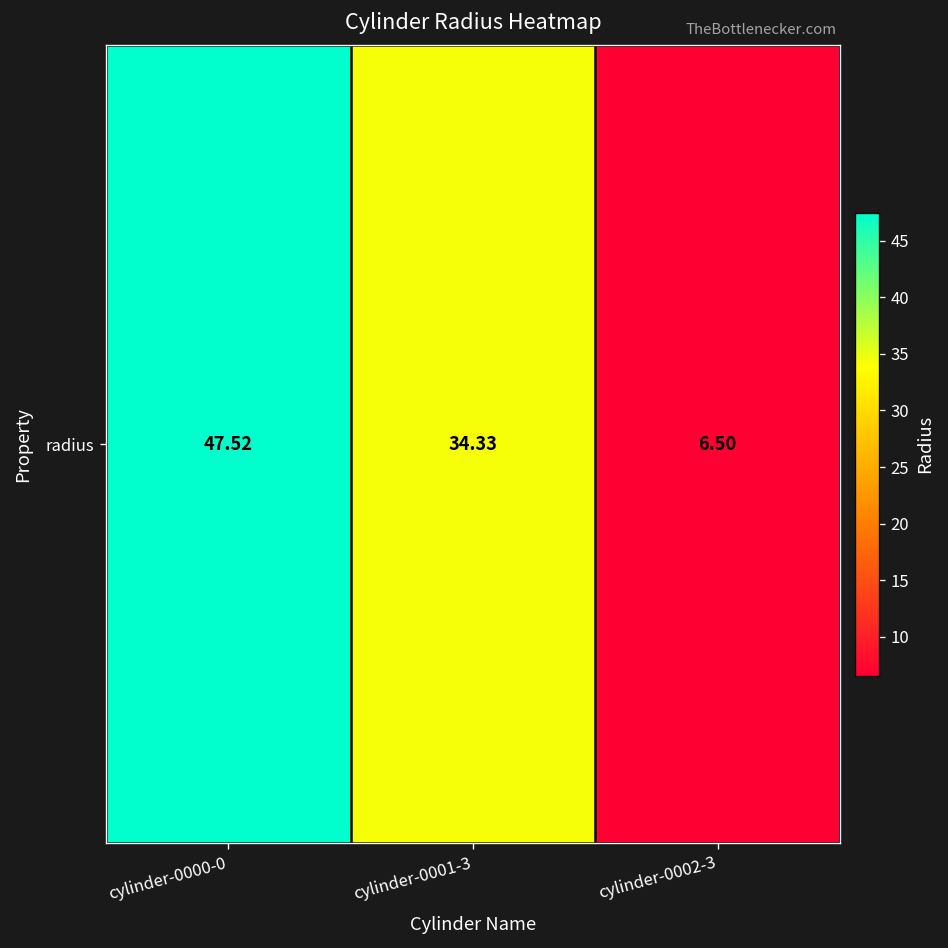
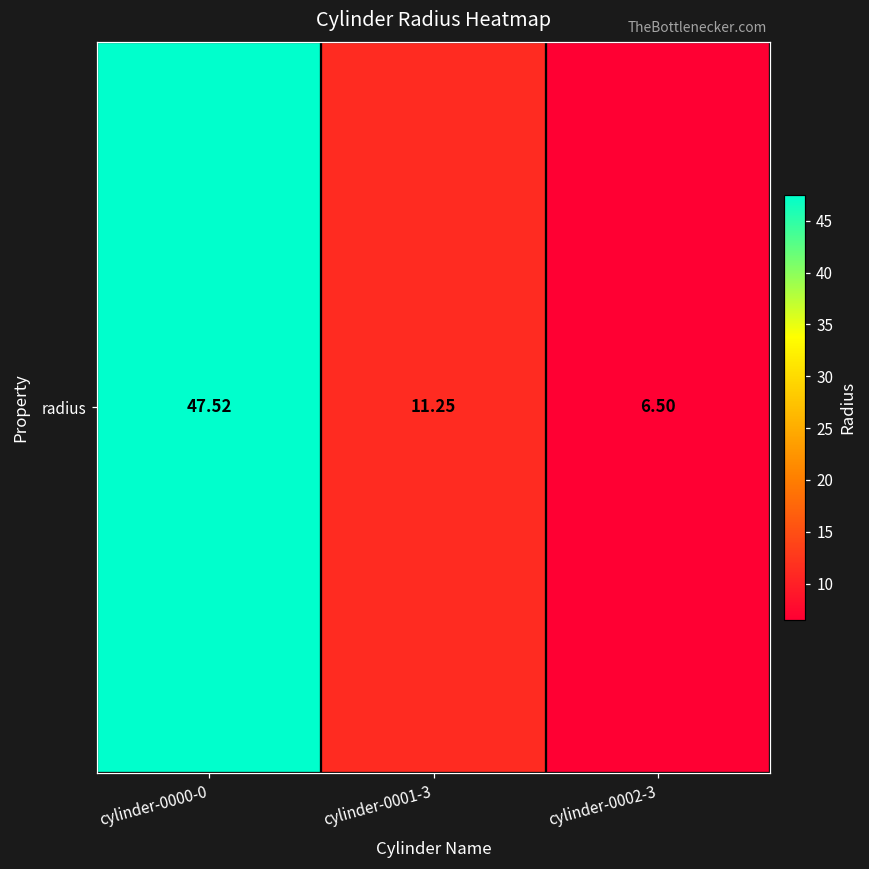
  {
    "radius": {
      "cylinder-0000-0": 47.52,
-     "cylinder-0001-3": 34.33,
+     "cylinder-0001-3": 11.25,
      "cylinder-0002-3": 6.50
    }
  }
